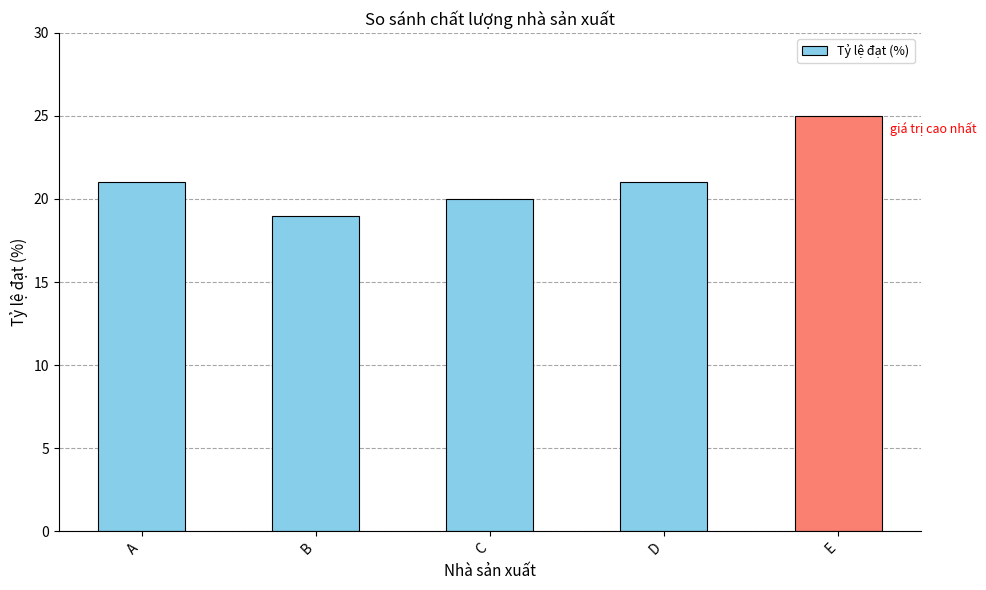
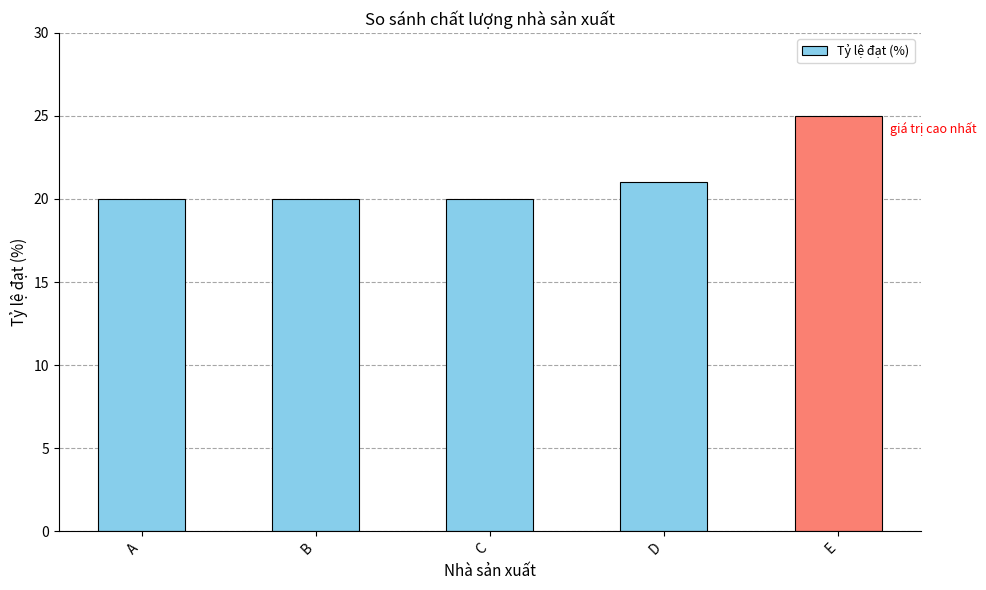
  {
-   "A": 21,
-   "B": 19,
+   "A": 20,
+   "B": 20,
    "C": 20,
    "D": 21,
    "E": 25
  }
